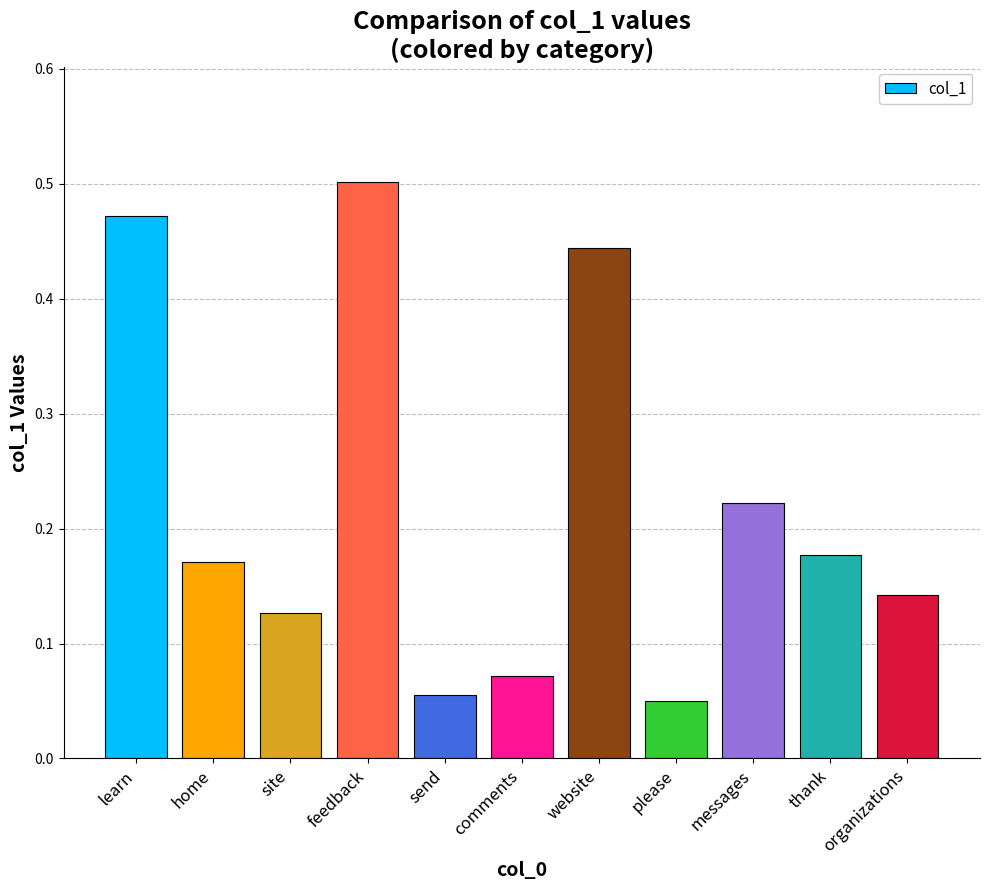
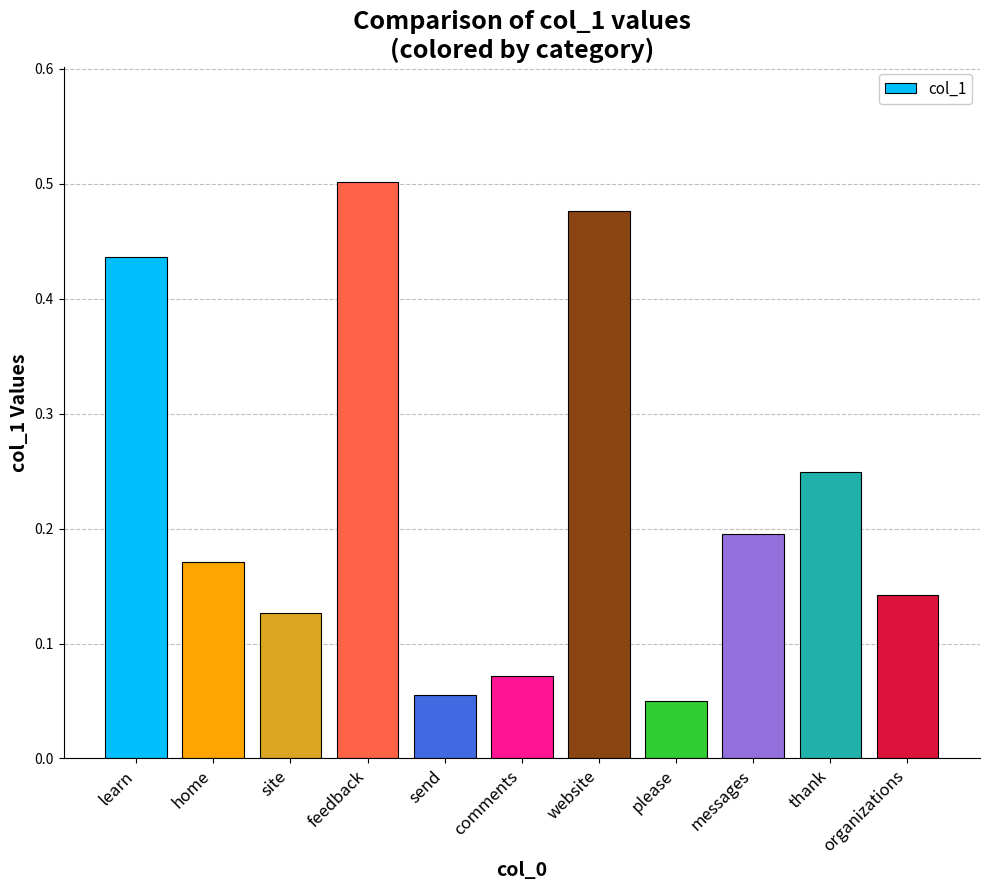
  {
-   "learn": 0.472,
+   "learn": 0.436,
    "home": 0.171,
    "site": 0.127,
    "feedback": 0.501,
    "send": 0.055,
    "comments": 0.072,
-   "website": 0.444,
+   "website": 0.476,
    "please": 0.050,
-   "messages": 0.223,
-   "thank": 0.177,
+   "messages": 0.195,
+   "thank": 0.249,
    "organizations": 0.142
  }
